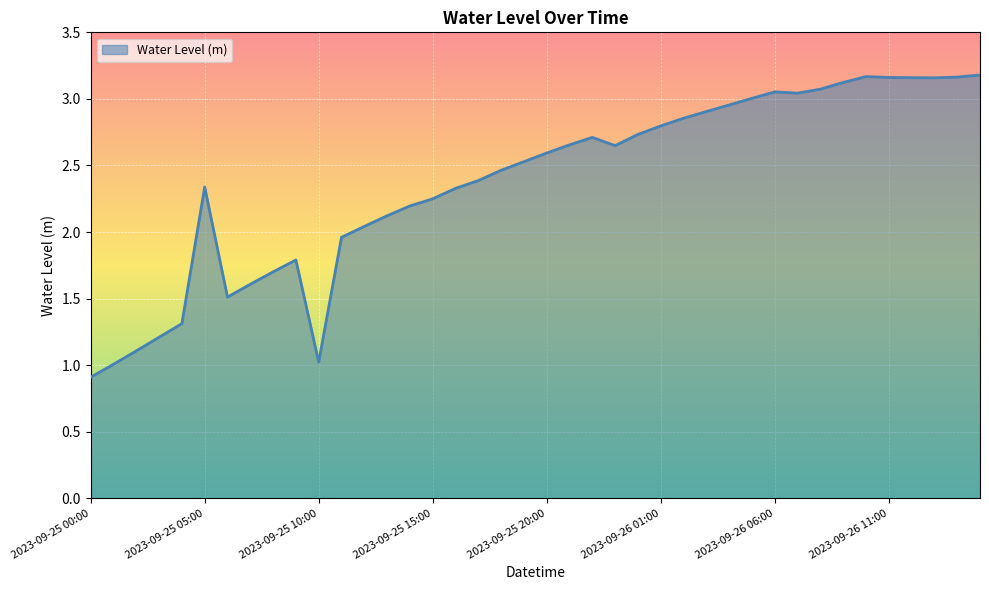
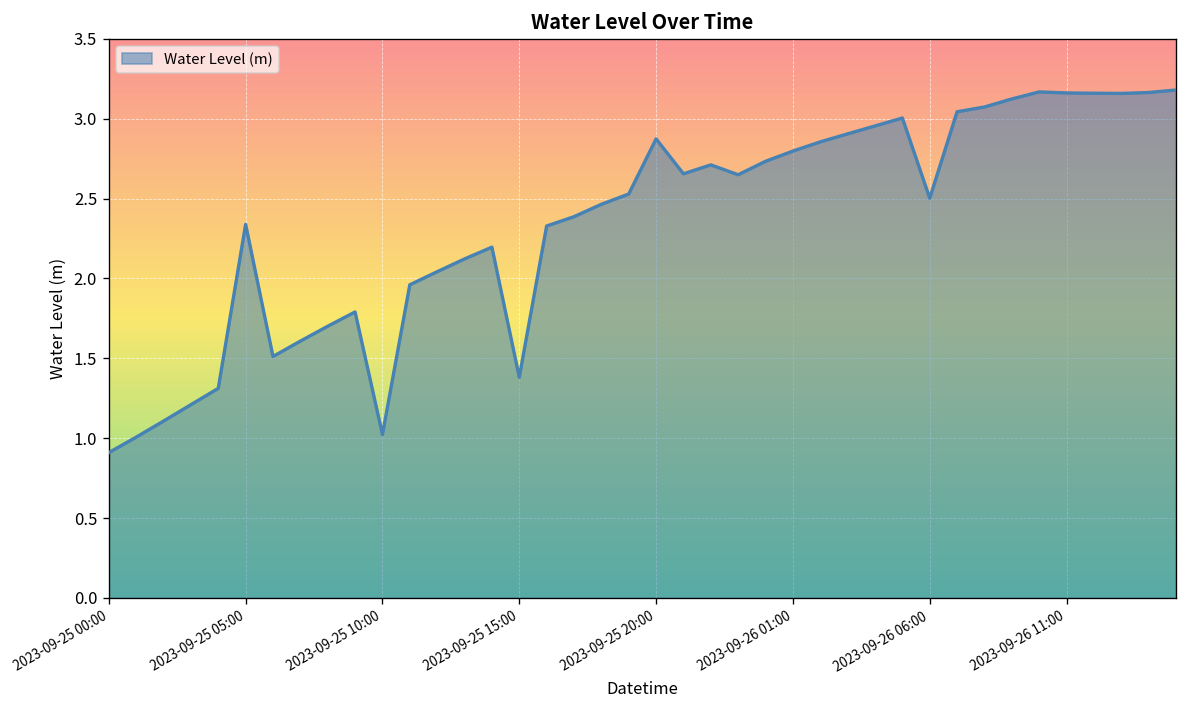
  {
    "2023-09-25 00:00": 0.91,
    "2023-09-25 05:00": 2.34,
    "2023-09-25 10:00": 1.02,
-   "2023-09-25 15:00": 2.25,
-   "2023-09-25 20:00": 2.59,
+   "2023-09-25 15:00": 1.38,
+   "2023-09-25 20:00": 2.87,
    "2023-09-26 01:00": 2.80,
-   "2023-09-26 06:00": 3.05,
+   "2023-09-26 06:00": 2.50,
    "2023-09-26 11:00": 3.16
  }
